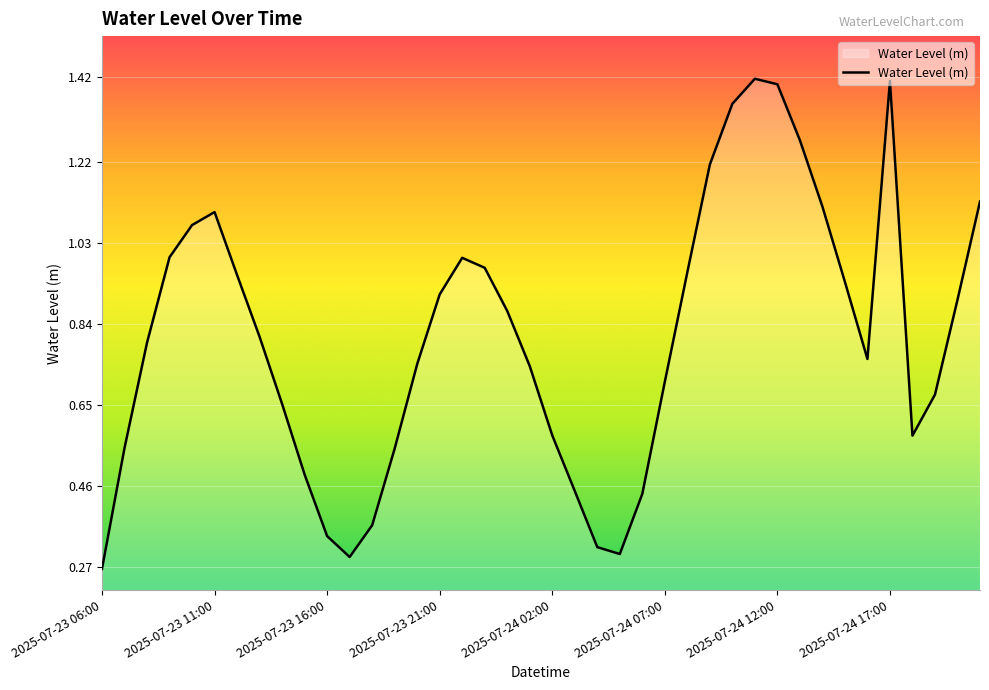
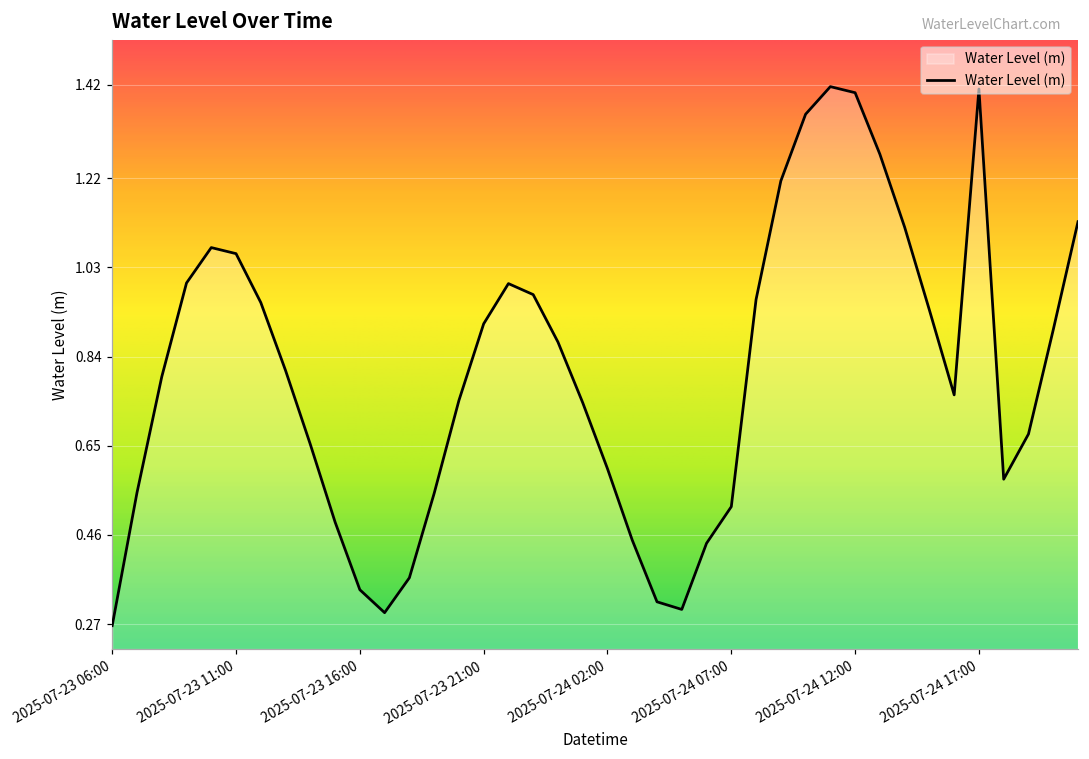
  {
    "2025-07-23 06:00": 0.27,
-   "2025-07-23 11:00": 1.10,
+   "2025-07-23 11:00": 1.06,
    "2025-07-23 16:00": 0.34,
    "2025-07-23 21:00": 0.91,
-   "2025-07-24 02:00": 0.58,
-   "2025-07-24 07:00": 0.70,
+   "2025-07-24 02:00": 0.60,
+   "2025-07-24 07:00": 0.52,
    "2025-07-24 12:00": 1.40
  }
